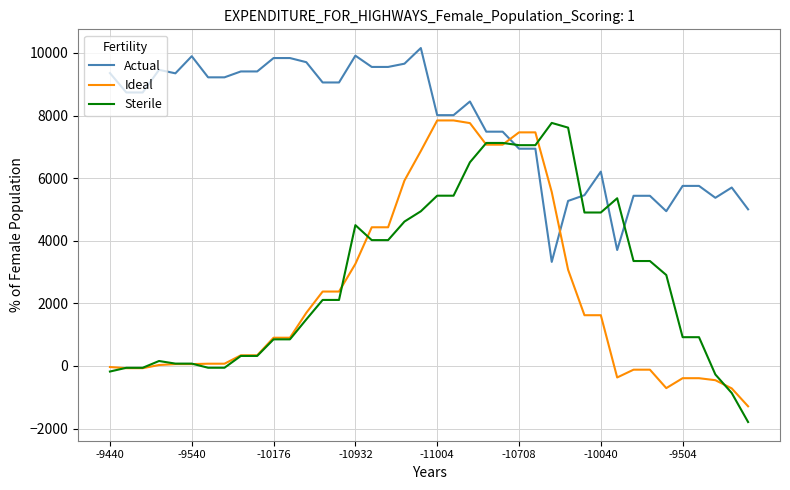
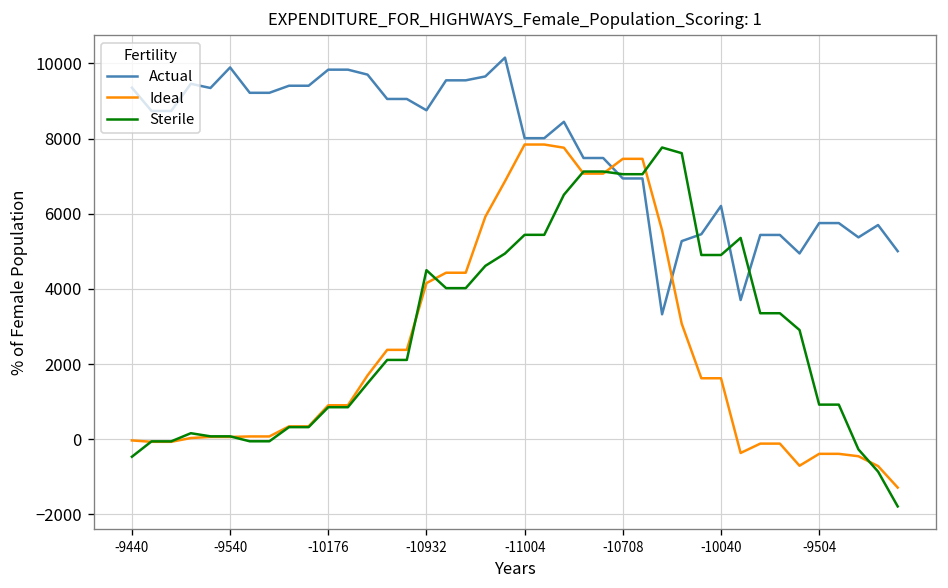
  {
    "Actual": {
      "-9540": 9900,
      "-10176": 9800,
-     "-10932": 9900,
+     "-10932": 8800,
      "-11004": 8000,
      "-10708": 6900,
      "-10040": 6200,
      "-9504": 5800
    },
    "Ideal": {
      "-9440": 0,
-     "-10932": 3300,
+     "-10932": 4200,
      "-11004": 7800,
      "-10708": 7500,
      "-10040": 1600,
      "-9504": -400
    },
    "Sterile": {
-     "-9440": -200,
+     "-9440": -500,
      "-10932": 4500,
      "-11004": 5400,
      "-10708": 7100,
      "-10040": 4900,
      "-9504": 900
    }
  }
